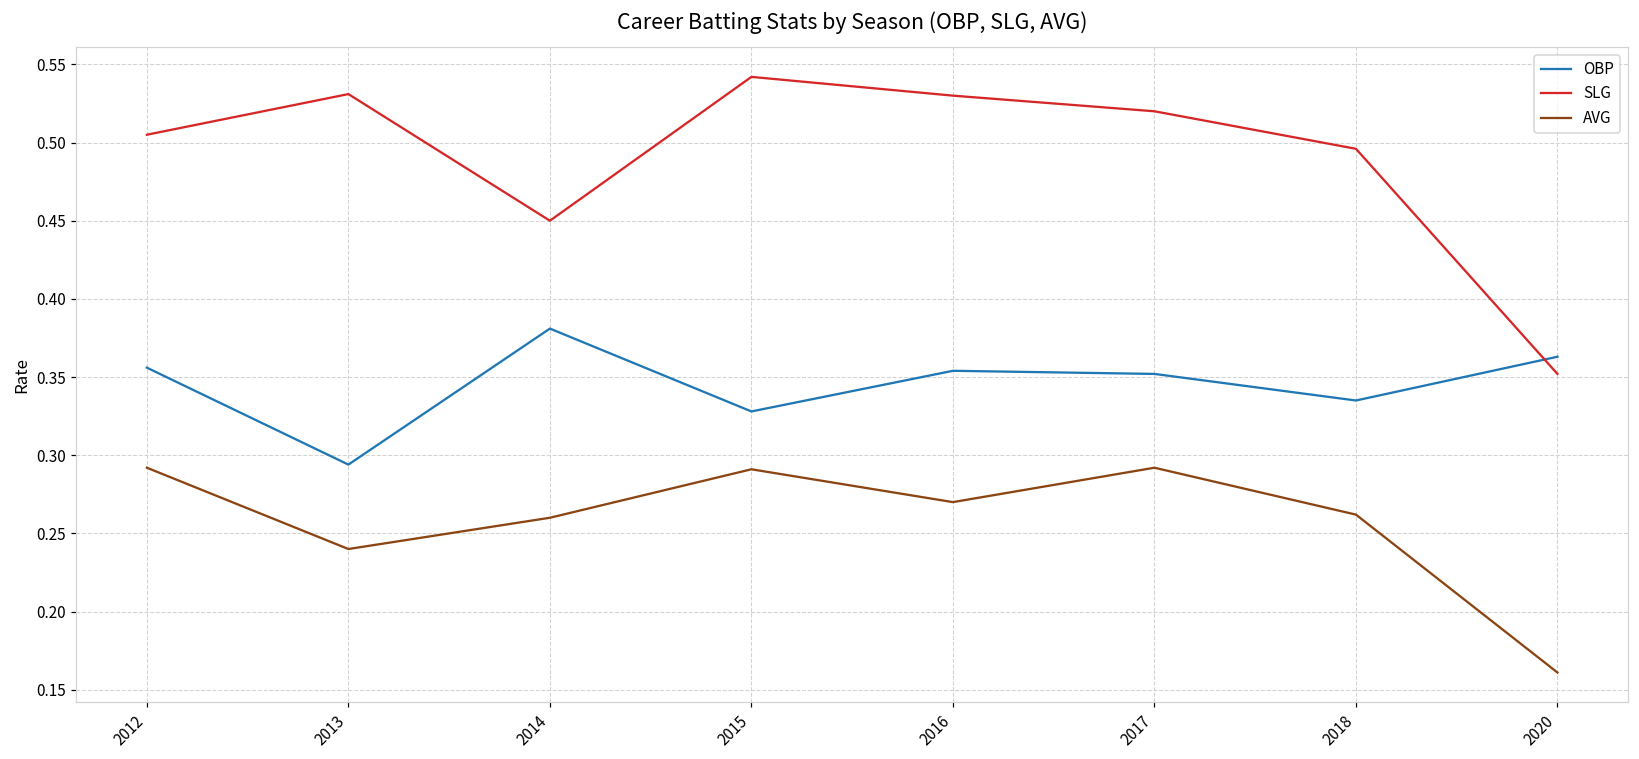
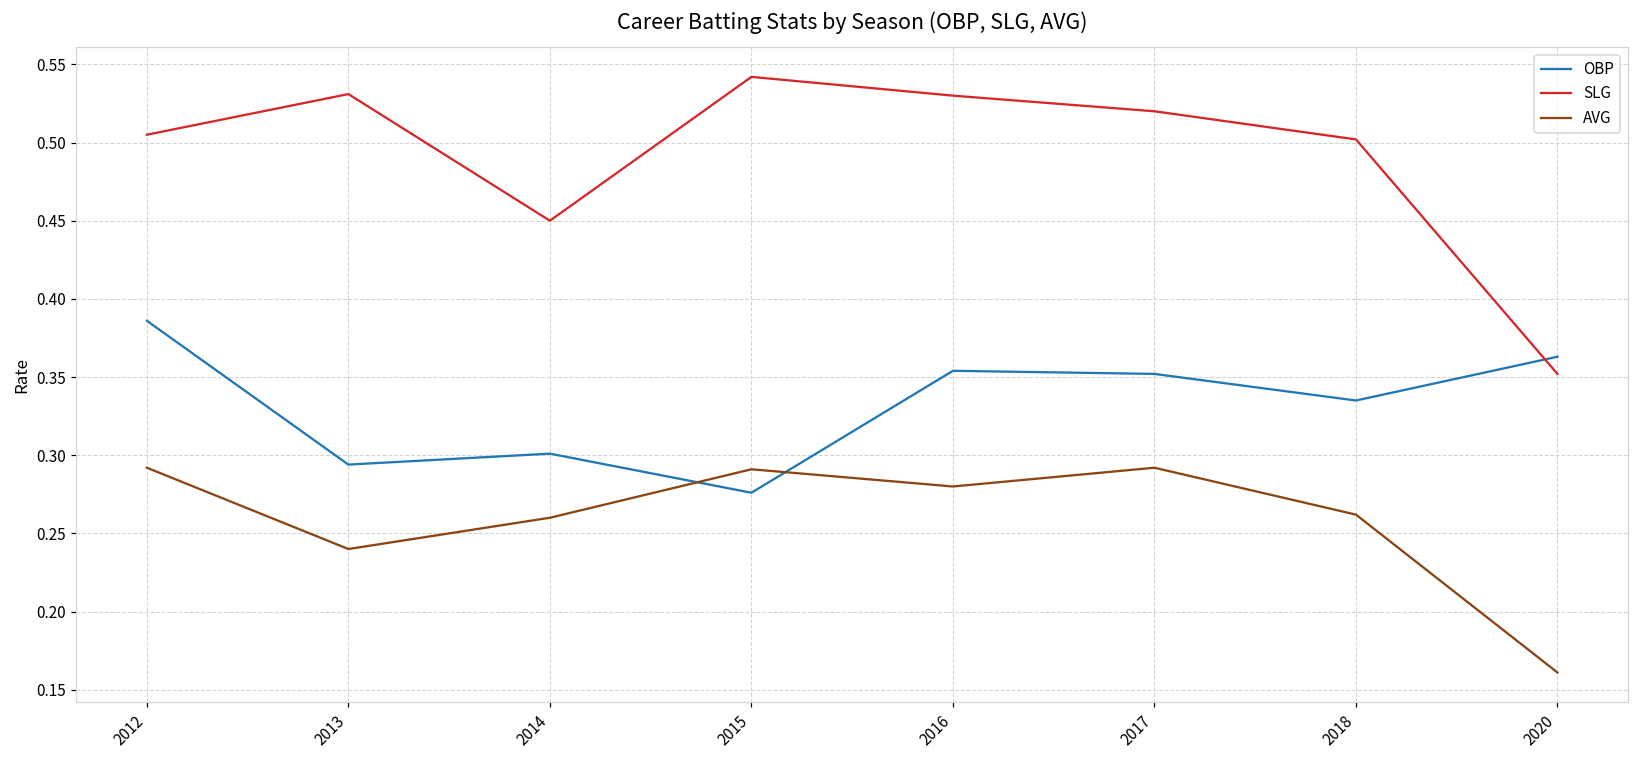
  {
    "OBP": {
-     "2012": 0.356,
+     "2012": 0.386,
      "2013": 0.294,
-     "2014": 0.381,
-     "2015": 0.328,
+     "2014": 0.301,
+     "2015": 0.276,
      "2016": 0.354,
      "2017": 0.352,
      "2018": 0.335,
      "2020": 0.363
    },
    "SLG": {
      "2012": 0.505,
      "2013": 0.531,
      "2014": 0.450,
      "2015": 0.542,
      "2016": 0.530,
      "2017": 0.520,
-     "2018": 0.496,
+     "2018": 0.502,
      "2020": 0.352
    },
    "AVG": {
      "2012": 0.292,
      "2013": 0.24,
      "2014": 0.26,
      "2015": 0.29,
-     "2016": 0.27,
+     "2016": 0.28,
      "2017": 0.292,
      "2018": 0.262,
      "2020": 0.16
    }
  }
